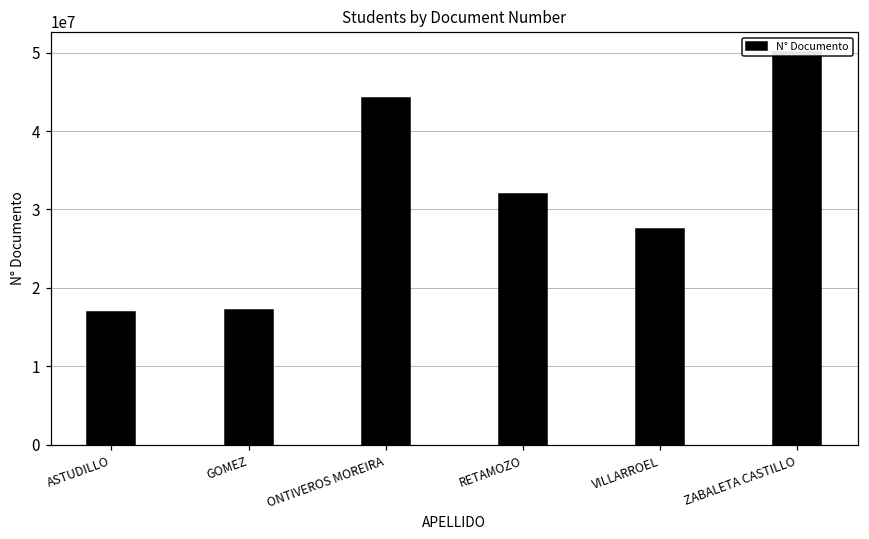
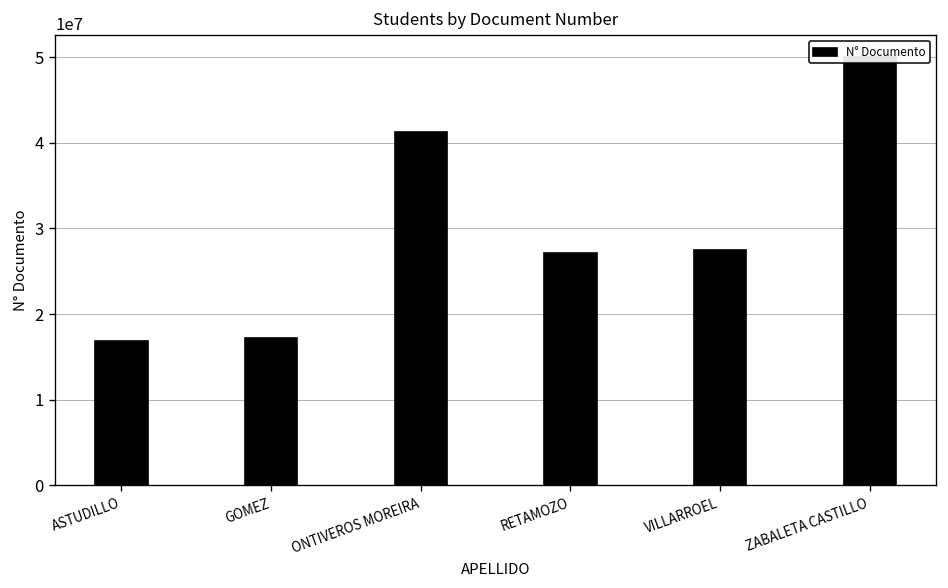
  {
    "ASTUDILLO": 17000000,
    "GOMEZ": 17000000,
-   "ONTIVEROS MOREIRA": 44000000,
-   "RETAMOZO": 32000000,
+   "ONTIVEROS MOREIRA": 41000000,
+   "RETAMOZO": 27000000,
    "VILLARROEL": 27000000
  }
